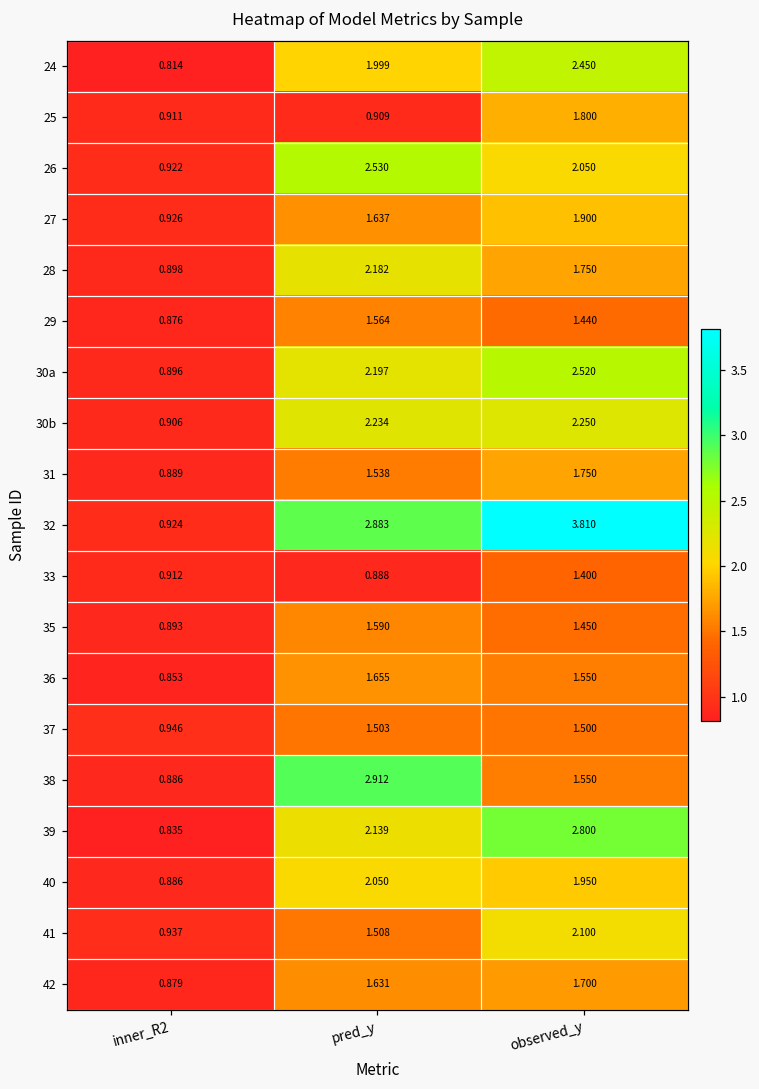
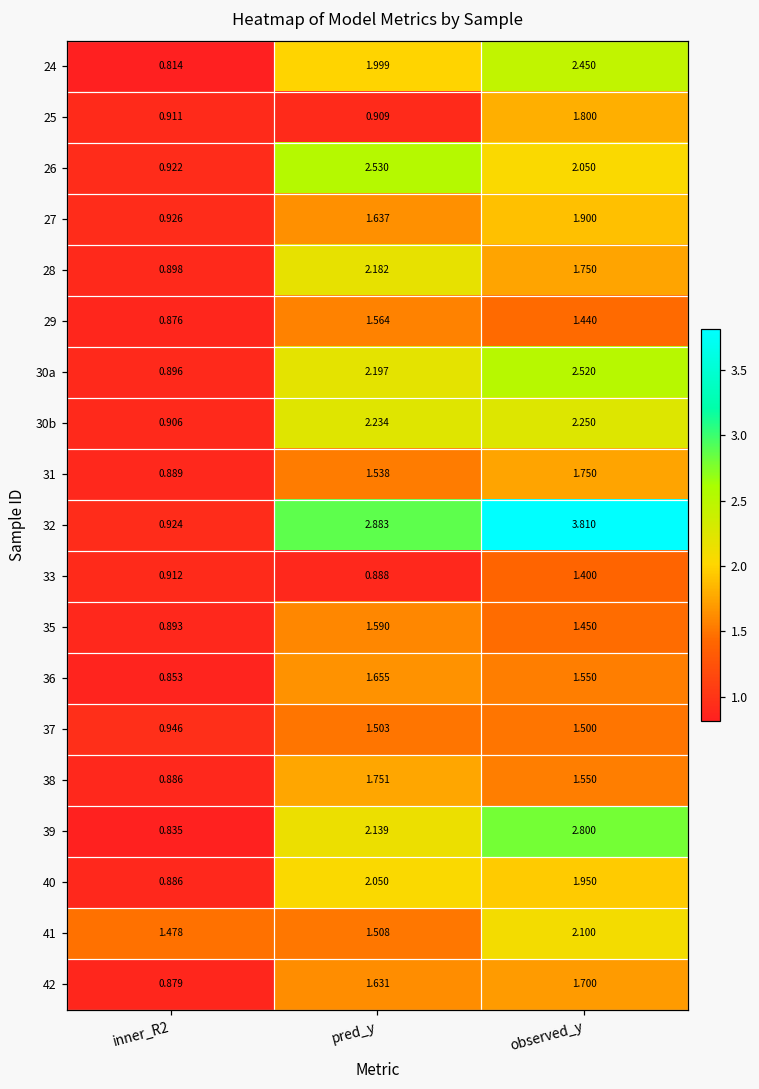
  {
    "24": {
      "inner_R2": 0.814,
      "pred_y": 1.999,
      "observed_y": 2.450
    },
    "25": {
      "inner_R2": 0.911,
      "pred_y": 0.909,
      "observed_y": 1.800
    },
    "26": {
      "inner_R2": 0.922,
      "pred_y": 2.530,
      "observed_y": 2.050
    },
    "27": {
      "inner_R2": 0.926,
      "pred_y": 1.637,
      "observed_y": 1.900
    },
    "28": {
      "inner_R2": 0.898,
      "pred_y": 2.182,
      "observed_y": 1.750
    },
    "29": {
      "inner_R2": 0.876,
      "pred_y": 1.564,
      "observed_y": 1.440
    },
    "30a": {
      "inner_R2": 0.896,
      "pred_y": 2.197,
      "observed_y": 2.520
    },
    "30b": {
      "inner_R2": 0.906,
      "pred_y": 2.234,
      "observed_y": 2.250
    },
    "31": {
      "inner_R2": 0.889,
      "pred_y": 1.538,
      "observed_y": 1.750
    },
    "32": {
      "inner_R2": 0.924,
      "pred_y": 2.883,
      "observed_y": 3.810
    },
    "33": {
      "inner_R2": 0.912,
      "pred_y": 0.888,
      "observed_y": 1.400
    },
    "35": {
      "inner_R2": 0.893,
      "pred_y": 1.590,
      "observed_y": 1.450
    },
    "36": {
      "inner_R2": 0.853,
      "pred_y": 1.655,
      "observed_y": 1.550
    },
    "37": {
      "inner_R2": 0.946,
      "pred_y": 1.503,
      "observed_y": 1.500
    },
    "38": {
      "inner_R2": 0.886,
-     "pred_y": 2.912,
+     "pred_y": 1.751,
      "observed_y": 1.550
    },
    "39": {
      "inner_R2": 0.835,
      "pred_y": 2.139,
      "observed_y": 2.800
    },
    "40": {
      "inner_R2": 0.886,
      "pred_y": 2.050,
      "observed_y": 1.950
    },
    "41": {
-     "inner_R2": 0.937,
+     "inner_R2": 1.478,
      "pred_y": 1.508,
      "observed_y": 2.100
    },
    "42": {
      "inner_R2": 0.879,
      "pred_y": 1.631,
      "observed_y": 1.700
    }
  }
